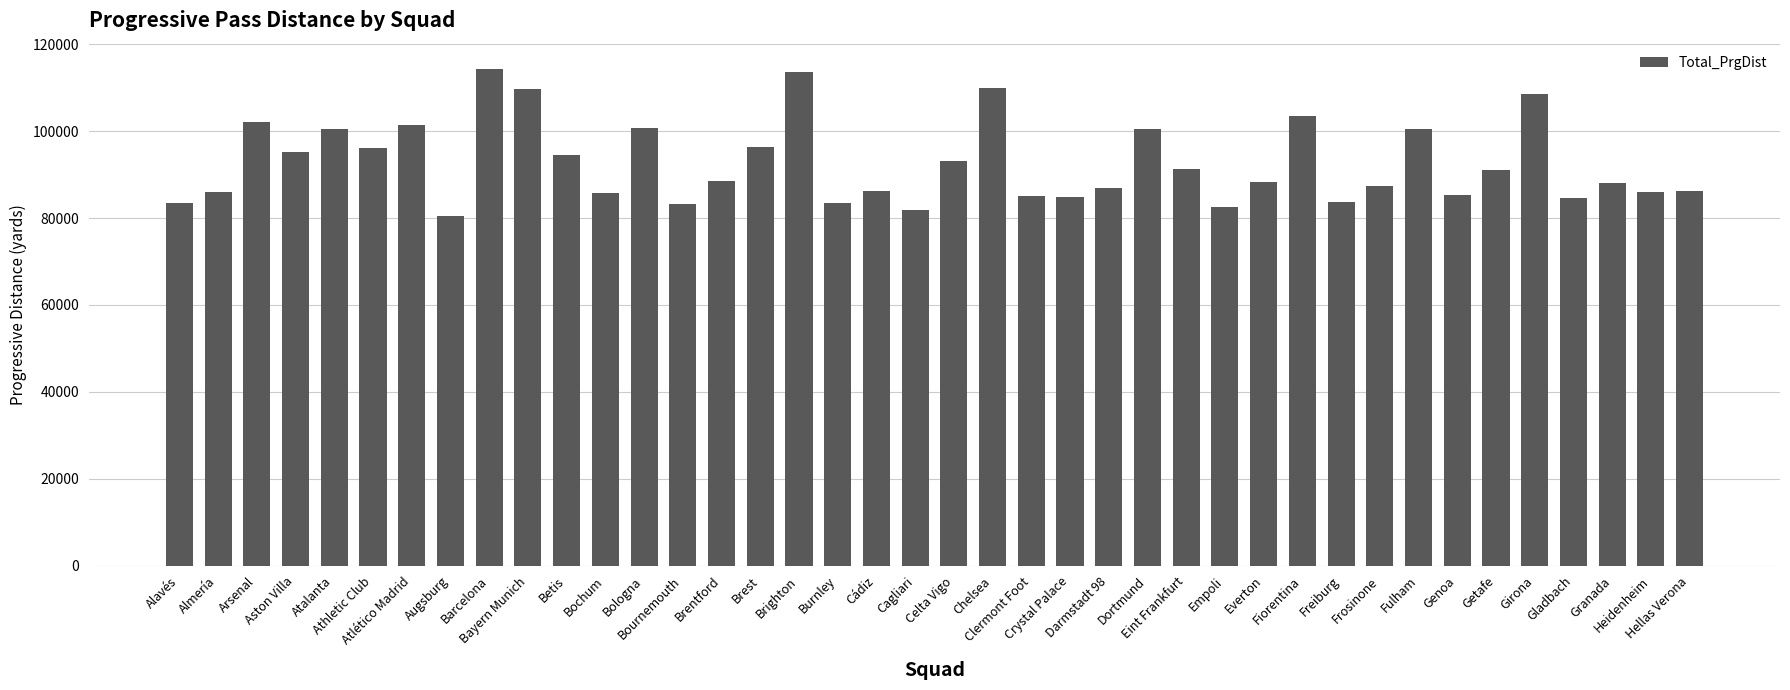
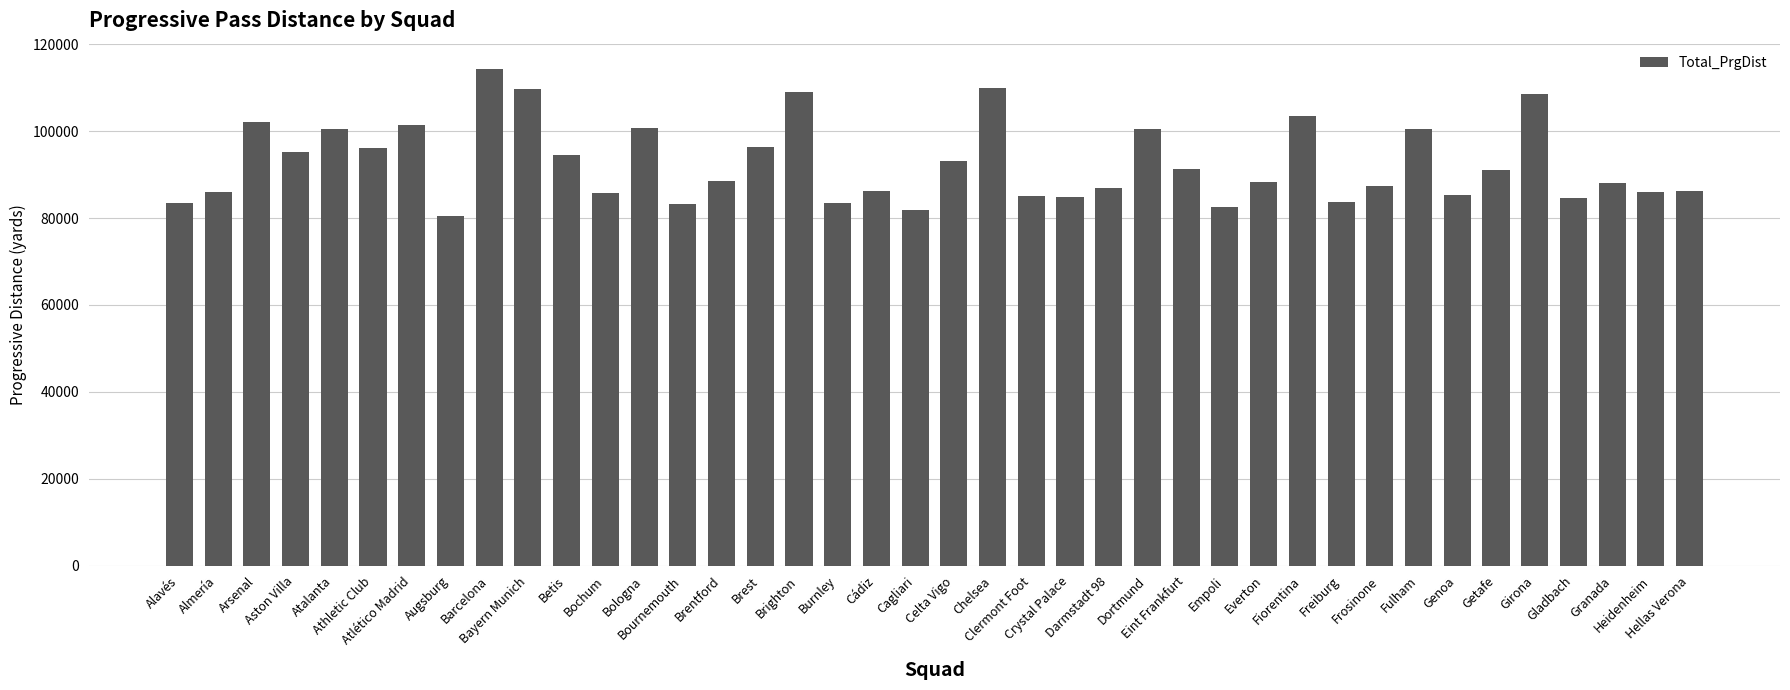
  {
    "Alavés": 83000,
    "Almería": 86000,
    "Arsenal": 102000,
    "Aston Villa": 95000,
    "Atalanta": 100000,
    "Athletic Club": 96000,
    "Atlético Madrid": 102000,
    "Augsburg": 81000,
    "Barcelona": 114000,
    "Bayern Munich": 110000,
    "Betis": 95000,
    "Bochum": 86000,
    "Bologna": 101000,
    "Bournemouth": 83000,
    "Brentford": 88000,
    "Brest": 96000,
-   "Brighton": 114000,
+   "Brighton": 109000,
    "Burnley": 84000,
    "Cádiz": 86000,
    "Cagliari": 82000,
    "Celta Vigo": 93000,
    "Chelsea": 110000,
    "Clermont Foot": 85000,
    "Crystal Palace": 85000,
    "Darmstadt 98": 87000,
    "Dortmund": 101000,
    "Eint Frankfurt": 91000,
    "Empoli": 83000,
    "Everton": 88000,
    "Fiorentina": 104000,
    "Freiburg": 84000,
    "Frosinone": 87000,
    "Fulham": 101000,
    "Genoa": 85000,
    "Getafe": 91000,
    "Girona": 109000,
    "Gladbach": 85000,
    "Granada": 88000,
    "Heidenheim": 86000,
    "Hellas Verona": 86000
  }
